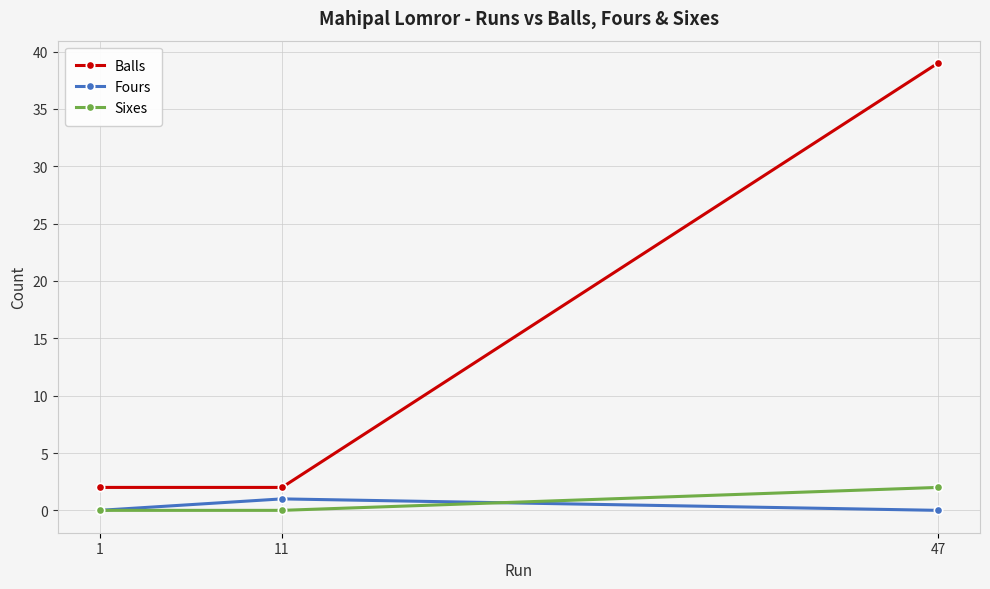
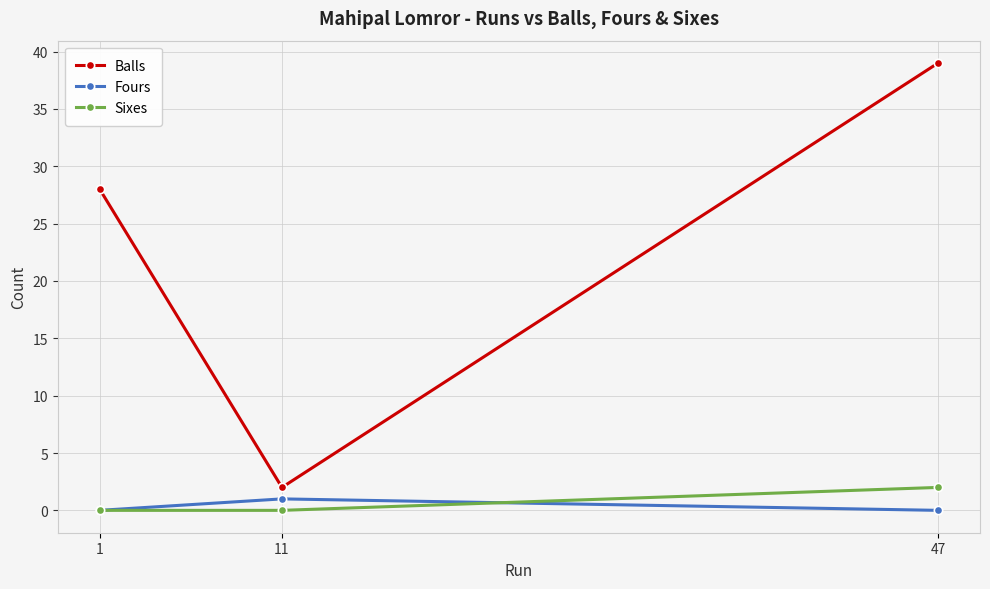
  {
    "Balls": {
-     "1": 2,
+     "1": 28,
      "11": 2,
      "47": 39
    },
    "Fours": {
      "11": 1,
      "47": 0
    },
    "Sixes": {
      "11": 0,
      "47": 2
    }
  }
